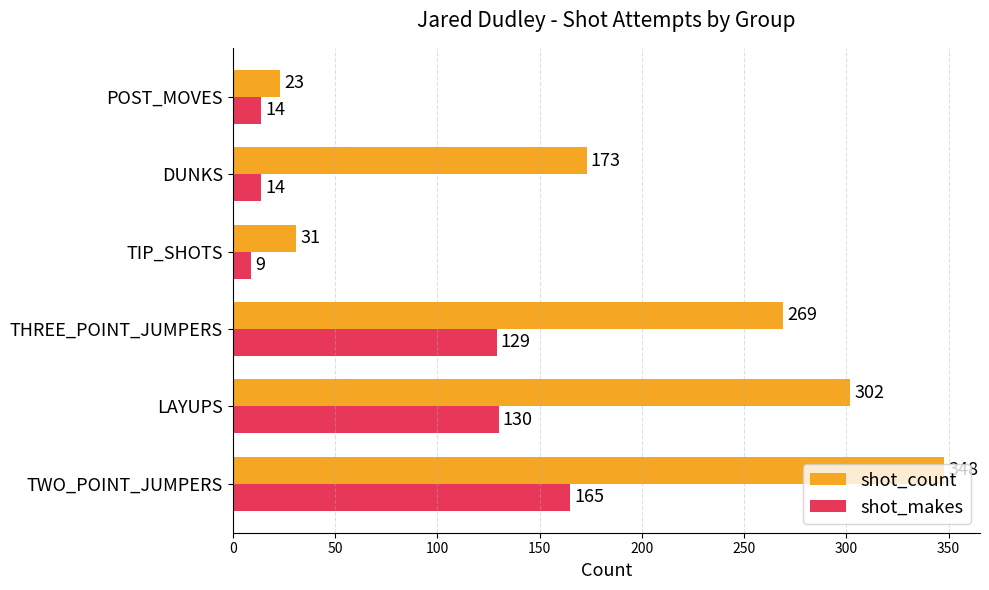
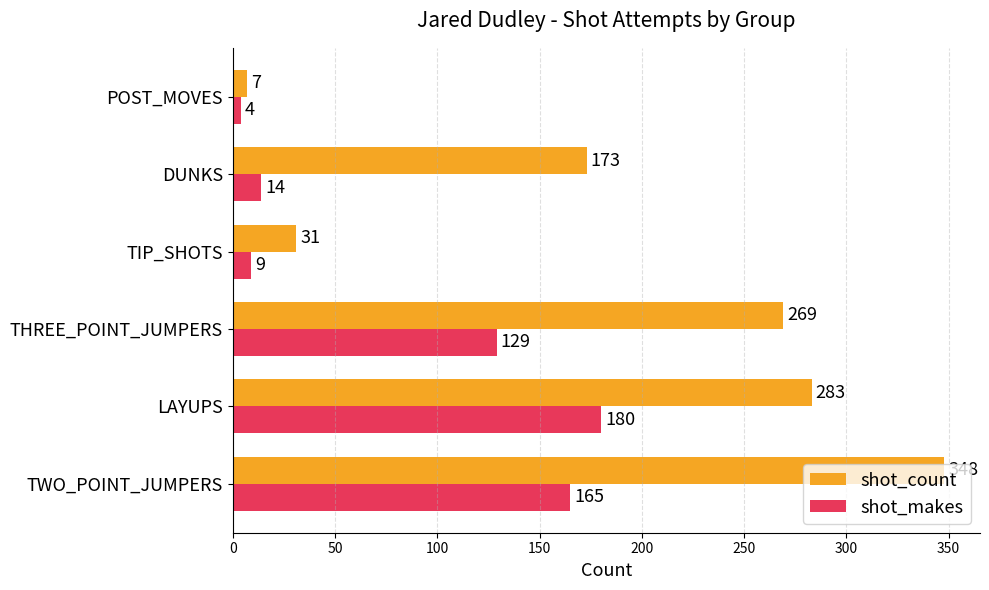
  {
    "shot_count": {
-     "POST_MOVES": 23,
+     "POST_MOVES": 7,
      "DUNKS": 173,
      "TIP_SHOTS": 31,
      "THREE_POINT_JUMPERS": 269,
-     "LAYUPS": 302
+     "LAYUPS": 283
    },
    "shot_makes": {
-     "POST_MOVES": 14,
+     "POST_MOVES": 4,
      "DUNKS": 14,
      "TIP_SHOTS": 9,
      "THREE_POINT_JUMPERS": 129,
-     "LAYUPS": 130,
+     "LAYUPS": 180,
      "TWO_POINT_JUMPERS": 165
    }
  }
